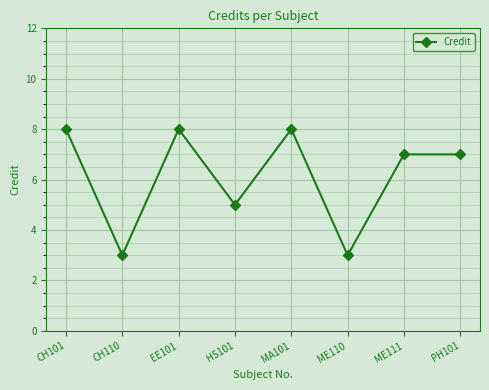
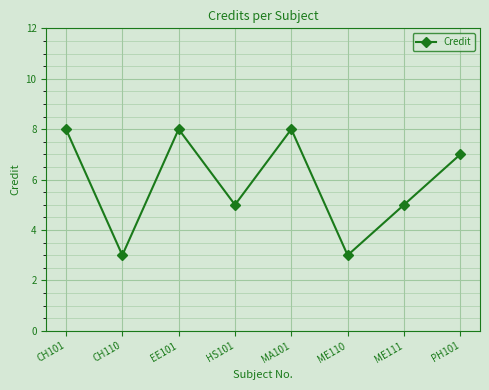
  {
    "CH101": 8,
    "CH110": 3,
    "EE101": 8,
    "HS101": 5,
    "MA101": 8,
    "ME110": 3,
-   "ME111": 7,
+   "ME111": 5,
    "PH101": 7
  }
